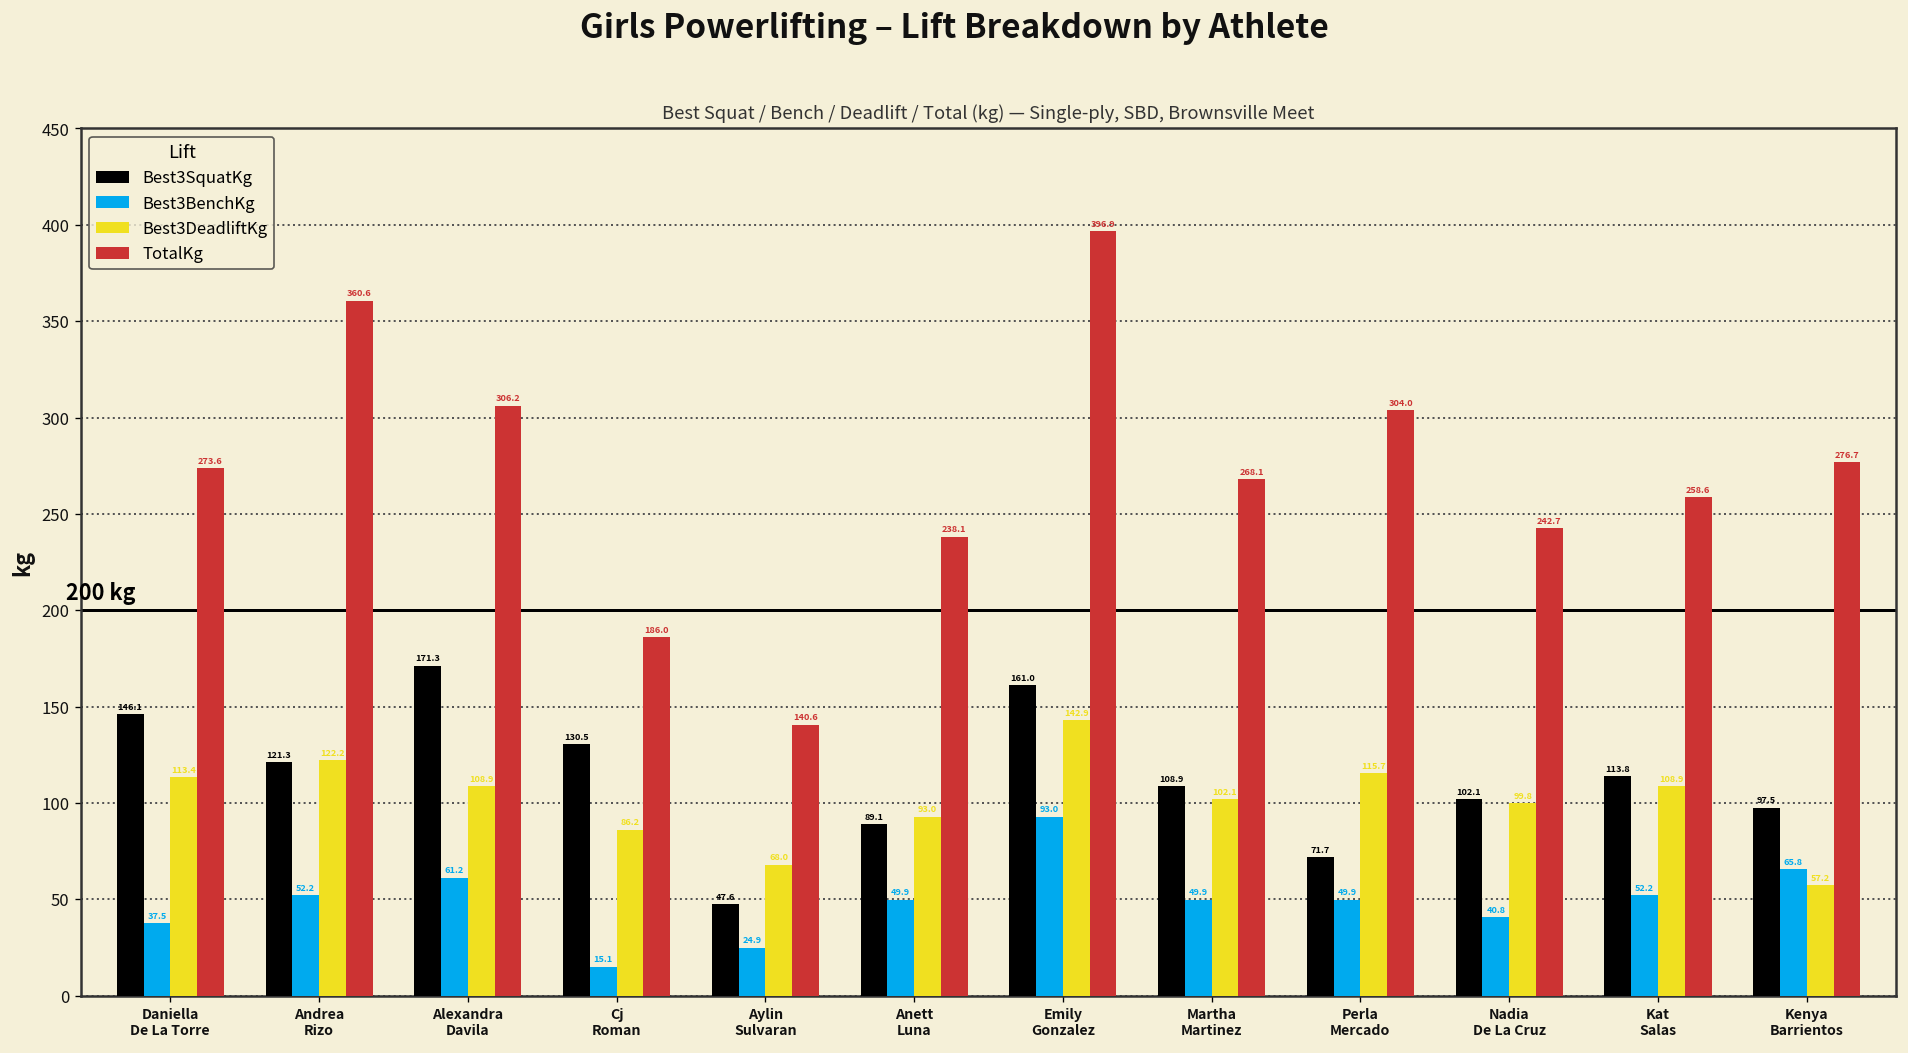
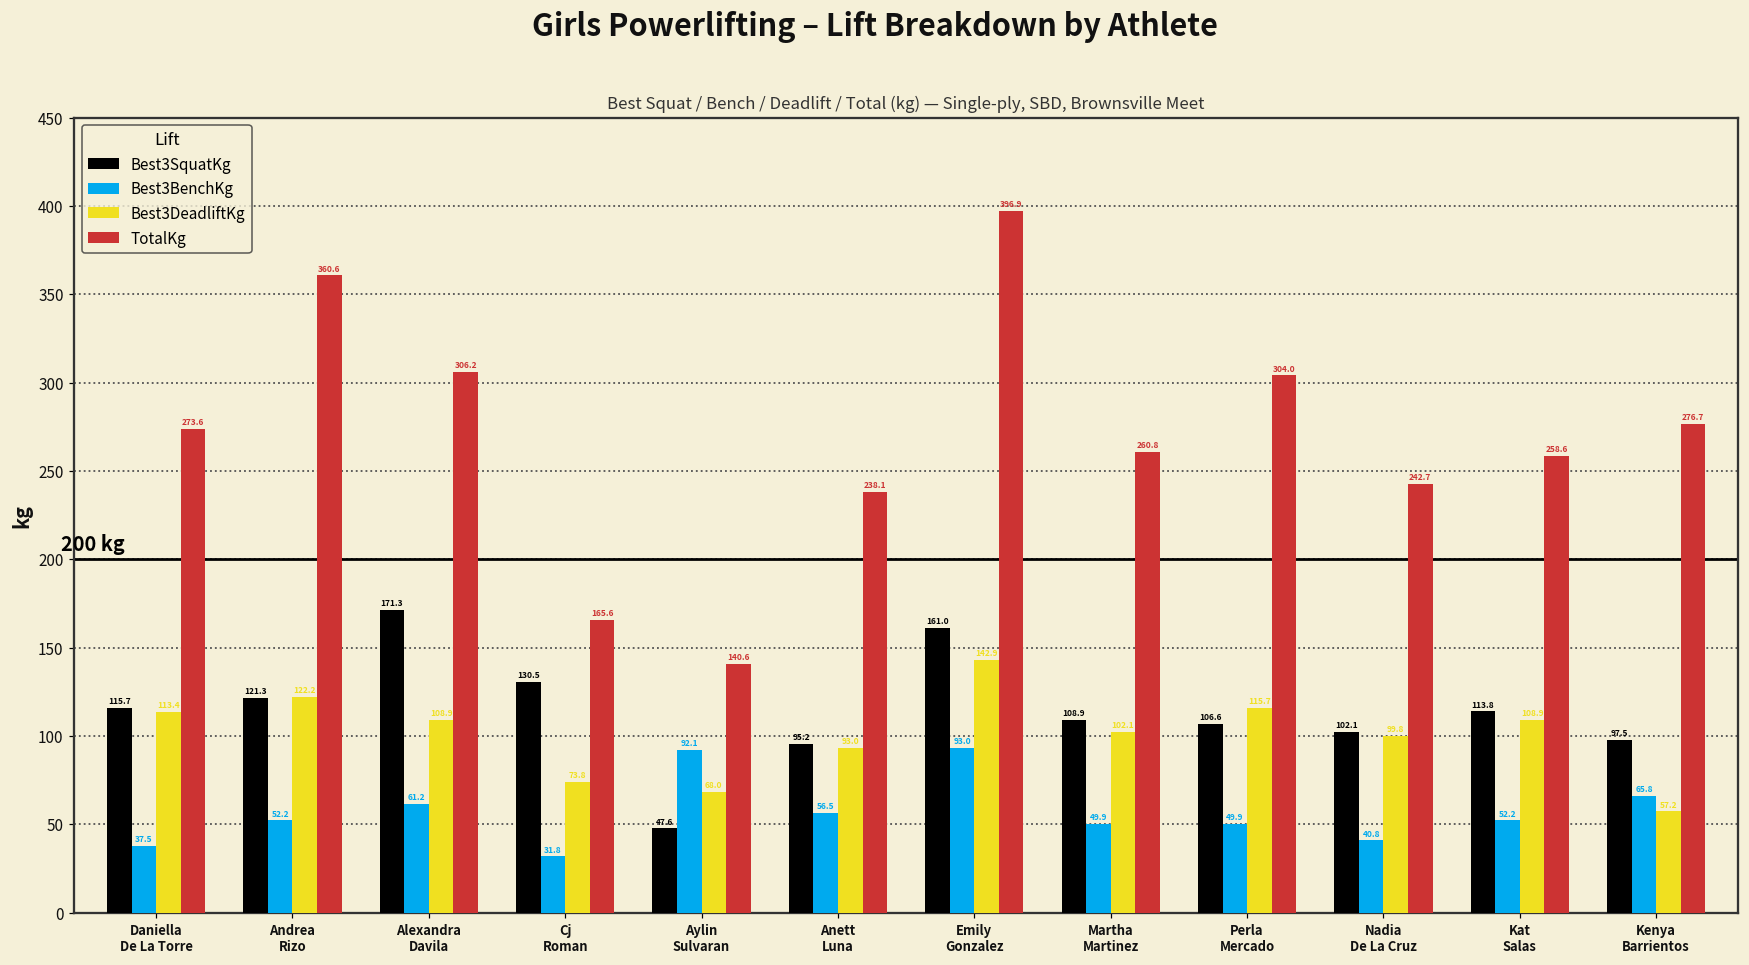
  {
    "Best3SquatKg": {
-     "Daniella De La Torre": 146.1,
+     "Daniella De La Torre": 115.7,
      "Andrea Rizo": 121.3,
      "Alexandra Davila": 171.3,
      "Cj Roman": 130.5,
      "Aylin Sulvaran": 47.6,
-     "Anett Luna": 89.1,
+     "Anett Luna": 95.2,
      "Emily Gonzalez": 161.0,
      "Martha Martinez": 108.9,
-     "Perla Mercado": 71.7,
+     "Perla Mercado": 106.6,
      "Nadia De La Cruz": 102.1,
      "Kat Salas": 113.8,
      "Kenya Barrientos": 97.5
    },
    "Best3BenchKg": {
      "Daniella De La Torre": 37.5,
      "Andrea Rizo": 52.2,
      "Alexandra Davila": 61.2,
-     "Cj Roman": 15.1,
-     "Aylin Sulvaran": 24.9,
-     "Anett Luna": 49.9,
+     "Cj Roman": 31.8,
+     "Aylin Sulvaran": 92.1,
+     "Anett Luna": 56.5,
      "Emily Gonzalez": 93.0,
      "Martha Martinez": 49.9,
      "Perla Mercado": 49.9,
      "Nadia De La Cruz": 40.8,
      "Kat Salas": 52.2,
      "Kenya Barrientos": 65.8
    },
    "Best3DeadliftKg": {
      "Daniella De La Torre": 113.4,
      "Andrea Rizo": 122.2,
      "Alexandra Davila": 108.9,
-     "Cj Roman": 86.2,
+     "Cj Roman": 73.8,
      "Aylin Sulvaran": 68.0,
      "Anett Luna": 93.0,
      "Emily Gonzalez": 142.9,
      "Martha Martinez": 102.1,
      "Perla Mercado": 115.7,
      "Nadia De La Cruz": 99.8,
      "Kat Salas": 108.9,
      "Kenya Barrientos": 57.2
    },
    "TotalKg": {
      "Daniella De La Torre": 273.6,
      "Andrea Rizo": 360.6,
      "Alexandra Davila": 306.2,
-     "Cj Roman": 186.0,
+     "Cj Roman": 165.6,
      "Aylin Sulvaran": 140.6,
      "Anett Luna": 238.1,
      "Emily Gonzalez": 396.9,
-     "Martha Martinez": 268.1,
+     "Martha Martinez": 260.8,
      "Perla Mercado": 304.0,
      "Nadia De La Cruz": 242.7,
      "Kat Salas": 258.6,
      "Kenya Barrientos": 276.7
    }
  }
